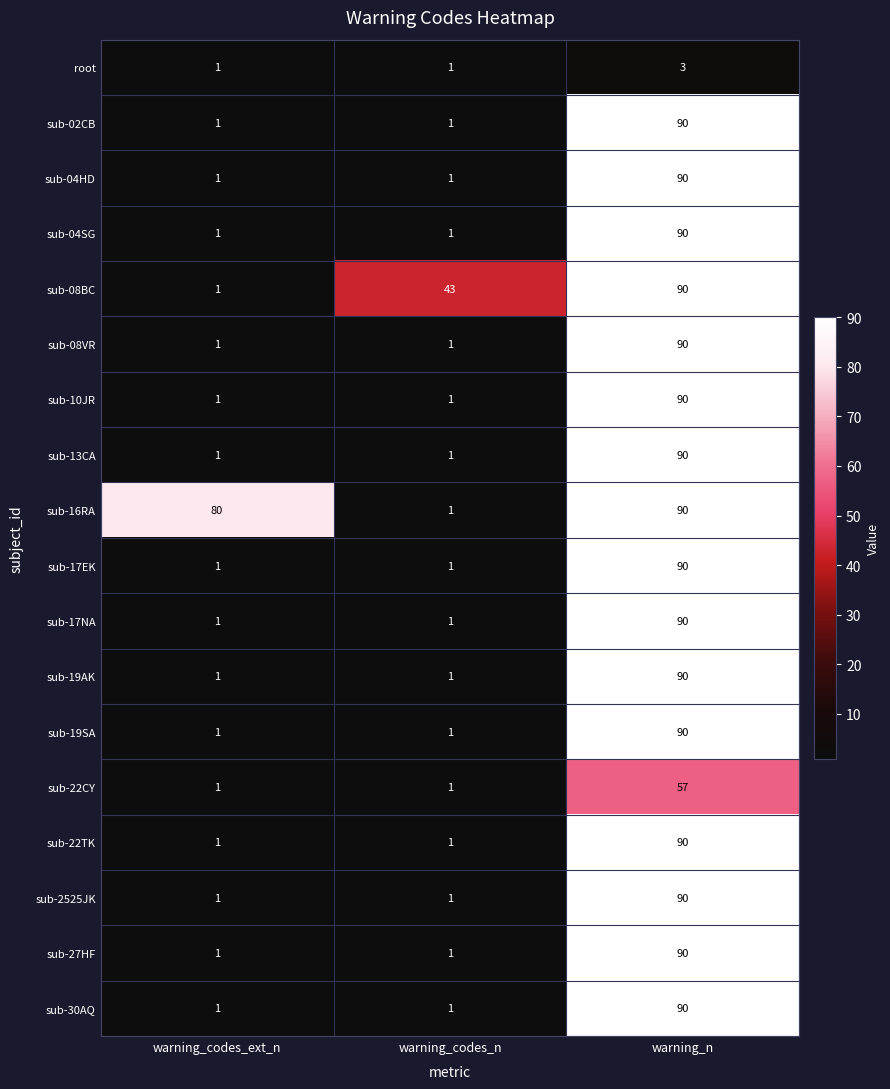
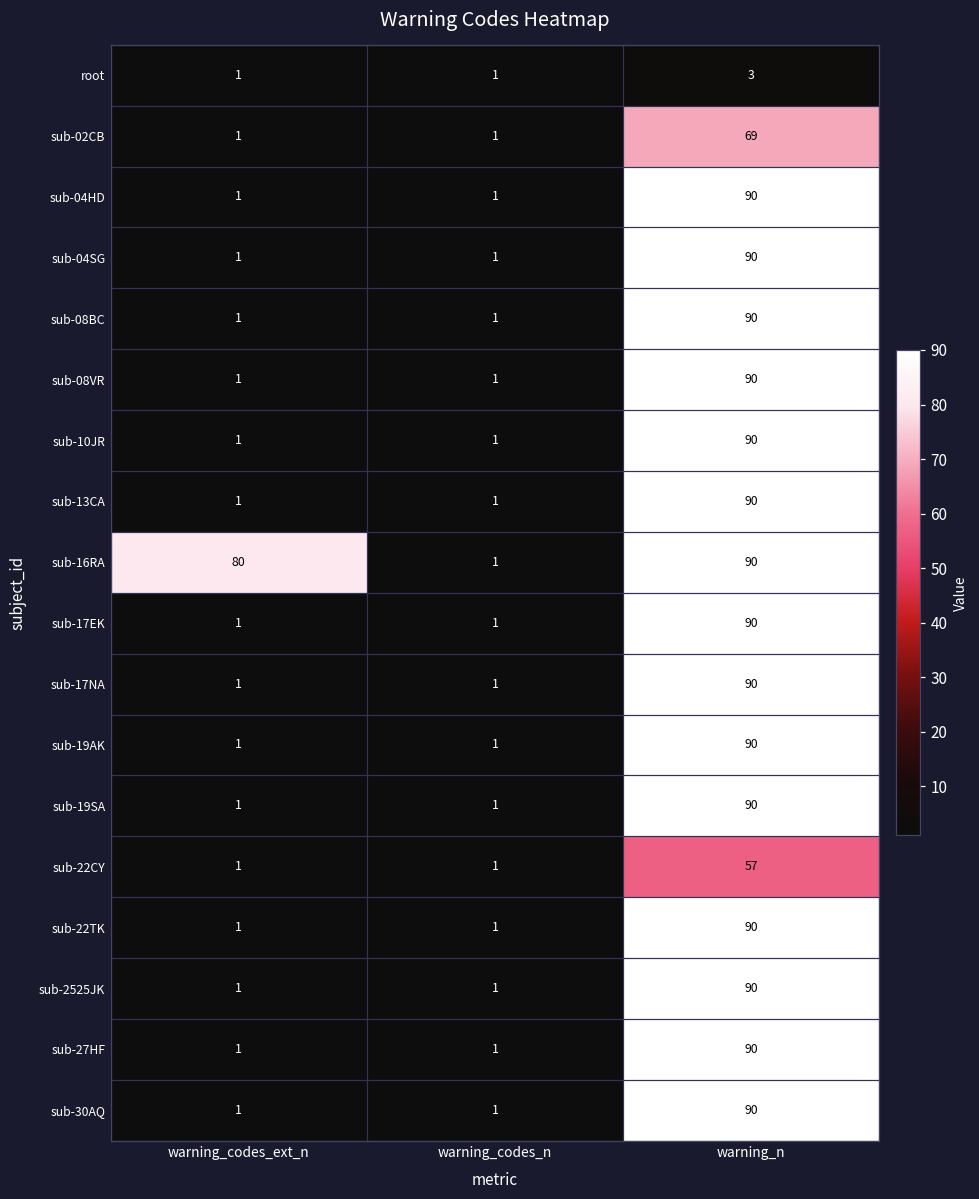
  {
    "root": {
      "warning_codes_ext_n": 1,
      "warning_codes_n": 1,
      "warning_n": 3
    },
    "sub-02CB": {
      "warning_codes_ext_n": 1,
      "warning_codes_n": 1,
-     "warning_n": 90
+     "warning_n": 69
    },
    "sub-04HD": {
      "warning_codes_ext_n": 1,
      "warning_codes_n": 1,
      "warning_n": 90
    },
    "sub-04SG": {
      "warning_codes_ext_n": 1,
      "warning_codes_n": 1,
      "warning_n": 90
    },
    "sub-08BC": {
      "warning_codes_ext_n": 1,
-     "warning_codes_n": 43,
+     "warning_codes_n": 1,
      "warning_n": 90
    },
    "sub-08VR": {
      "warning_codes_ext_n": 1,
      "warning_codes_n": 1,
      "warning_n": 90
    },
    "sub-10JR": {
      "warning_codes_ext_n": 1,
      "warning_codes_n": 1,
      "warning_n": 90
    },
    "sub-13CA": {
      "warning_codes_ext_n": 1,
      "warning_codes_n": 1,
      "warning_n": 90
    },
    "sub-16RA": {
      "warning_codes_ext_n": 80,
      "warning_codes_n": 1,
      "warning_n": 90
    },
    "sub-17EK": {
      "warning_codes_ext_n": 1,
      "warning_codes_n": 1,
      "warning_n": 90
    },
    "sub-17NA": {
      "warning_codes_ext_n": 1,
      "warning_codes_n": 1,
      "warning_n": 90
    },
    "sub-19AK": {
      "warning_codes_ext_n": 1,
      "warning_codes_n": 1,
      "warning_n": 90
    },
    "sub-19SA": {
      "warning_codes_ext_n": 1,
      "warning_codes_n": 1,
      "warning_n": 90
    },
    "sub-22CY": {
      "warning_codes_ext_n": 1,
      "warning_codes_n": 1,
      "warning_n": 57
    },
    "sub-22TK": {
      "warning_codes_ext_n": 1,
      "warning_codes_n": 1,
      "warning_n": 90
    },
    "sub-2525JK": {
      "warning_codes_ext_n": 1,
      "warning_codes_n": 1,
      "warning_n": 90
    },
    "sub-27HF": {
      "warning_codes_ext_n": 1,
      "warning_codes_n": 1,
      "warning_n": 90
    },
    "sub-30AQ": {
      "warning_codes_ext_n": 1,
      "warning_codes_n": 1,
      "warning_n": 90
    }
  }
